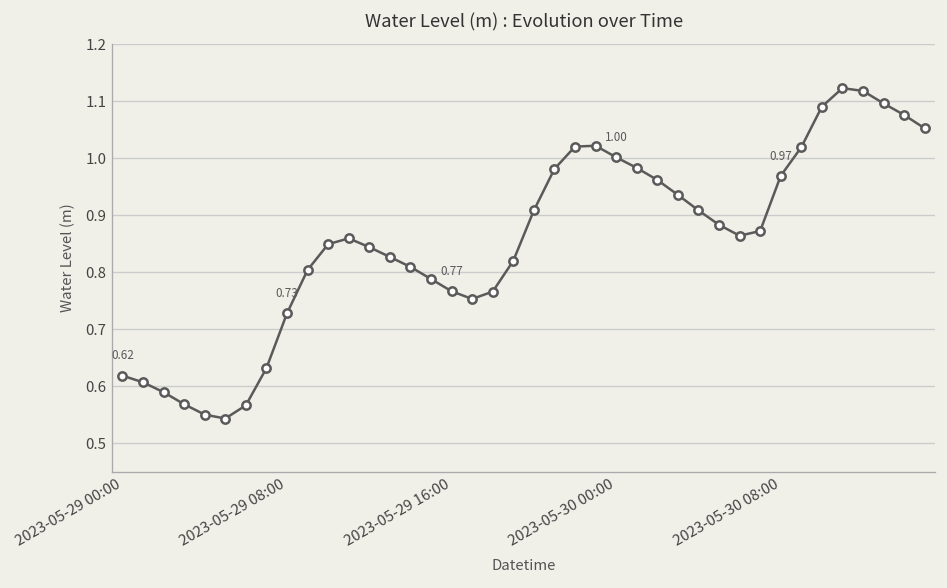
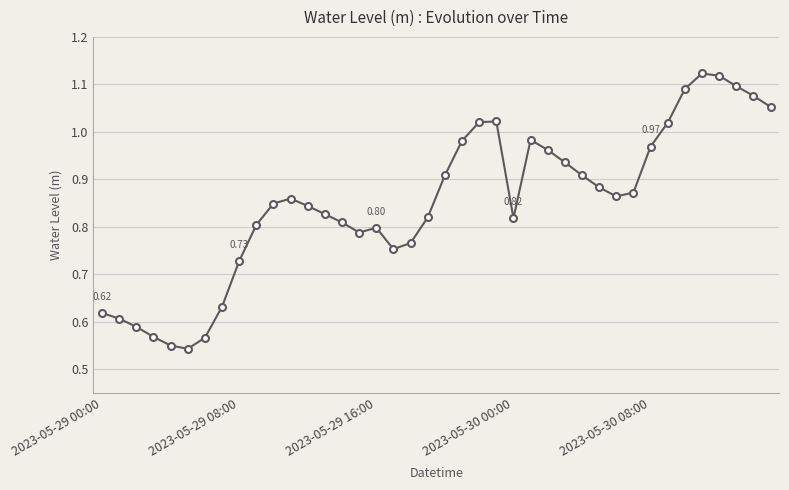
  {
    "2023-05-29 00:00": 0.62,
    "2023-05-29 08:00": 0.73,
-   "2023-05-29 16:00": 0.77,
-   "2023-05-30 00:00": 1.00,
+   "2023-05-29 16:00": 0.80,
+   "2023-05-30 00:00": 0.82,
    "2023-05-30 08:00": 0.97
  }
